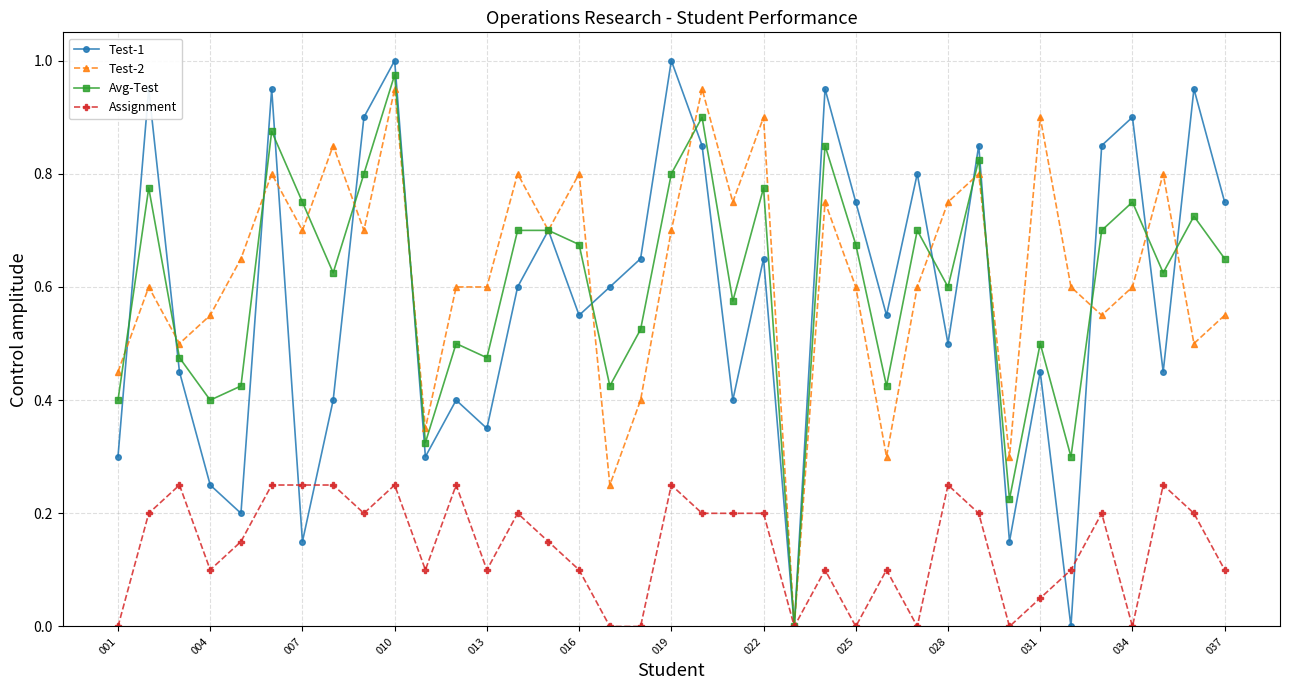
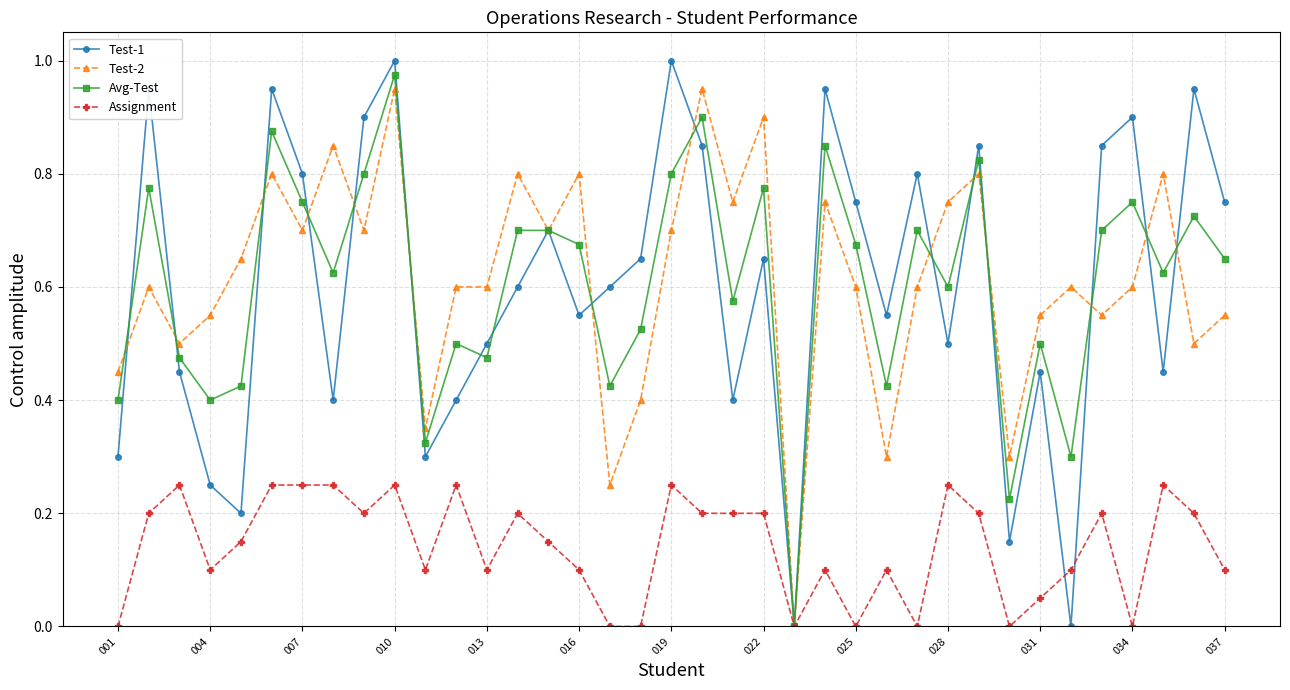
  {
    "Test-1": {
      "001": 0.30,
      "004": 0.25,
-     "007": 0.15,
+     "007": 0.80,
      "010": 1.00,
-     "013": 0.35,
+     "013": 0.50,
      "016": 0.55,
      "019": 1.00,
      "022": 0.65,
      "025": 0.75,
      "028": 0.50,
      "031": 0.45,
      "034": 0.90,
      "037": 0.75
    },
    "Test-2": {
      "001": 0.45,
      "004": 0.55,
      "007": 0.70,
      "010": 0.95,
      "013": 0.60,
      "016": 0.80,
      "019": 0.70,
      "022": 0.90,
      "025": 0.60,
      "028": 0.75,
-     "031": 0.90,
+     "031": 0.55,
      "034": 0.60,
      "037": 0.55
    },
    "Avg-Test": {
      "001": 0.40,
      "004": 0.40,
      "007": 0.75,
      "010": 0.98,
      "013": 0.48,
      "016": 0.68,
      "019": 0.80,
      "022": 0.78,
      "025": 0.68,
      "028": 0.60,
      "031": 0.50,
      "034": 0.75,
      "037": 0.65
    },
    "Assignment": {
      "001": 0.00,
      "004": 0.10,
      "007": 0.25,
      "010": 0.25,
      "013": 0.10,
      "016": 0.10,
      "019": 0.25,
      "022": 0.20,
      "025": 0.00,
      "028": 0.25,
      "031": 0.05,
      "034": 0.00,
      "037": 0.10
    }
  }
